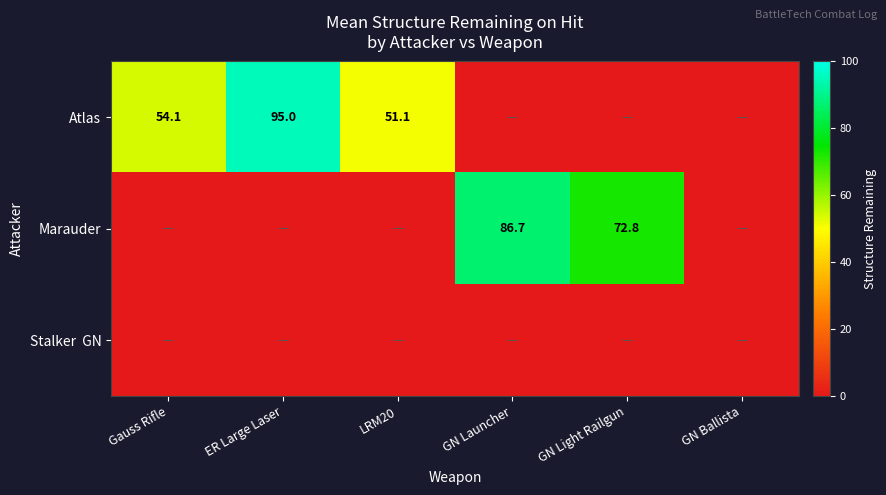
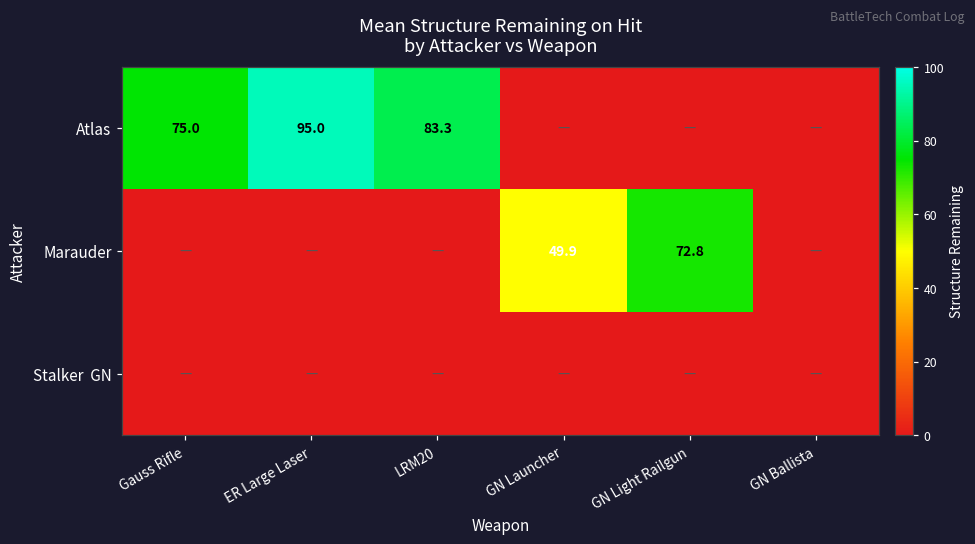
  {
    "Atlas": {
-     "Gauss Rifle": 54.1,
+     "Gauss Rifle": 75.0,
      "ER Large Laser": 95.0,
-     "LRM20": 51.1
+     "LRM20": 83.3
    },
    "Marauder": {
-     "GN Launcher": 86.7,
+     "GN Launcher": 49.9,
      "GN Light Railgun": 72.8
    }
  }
